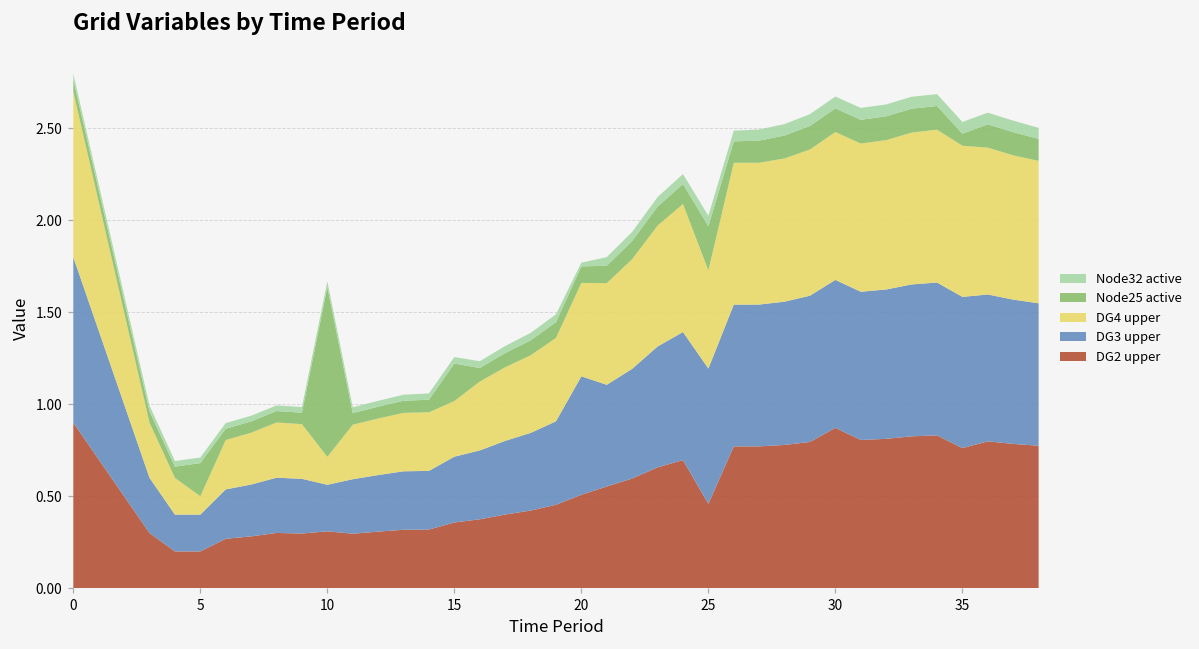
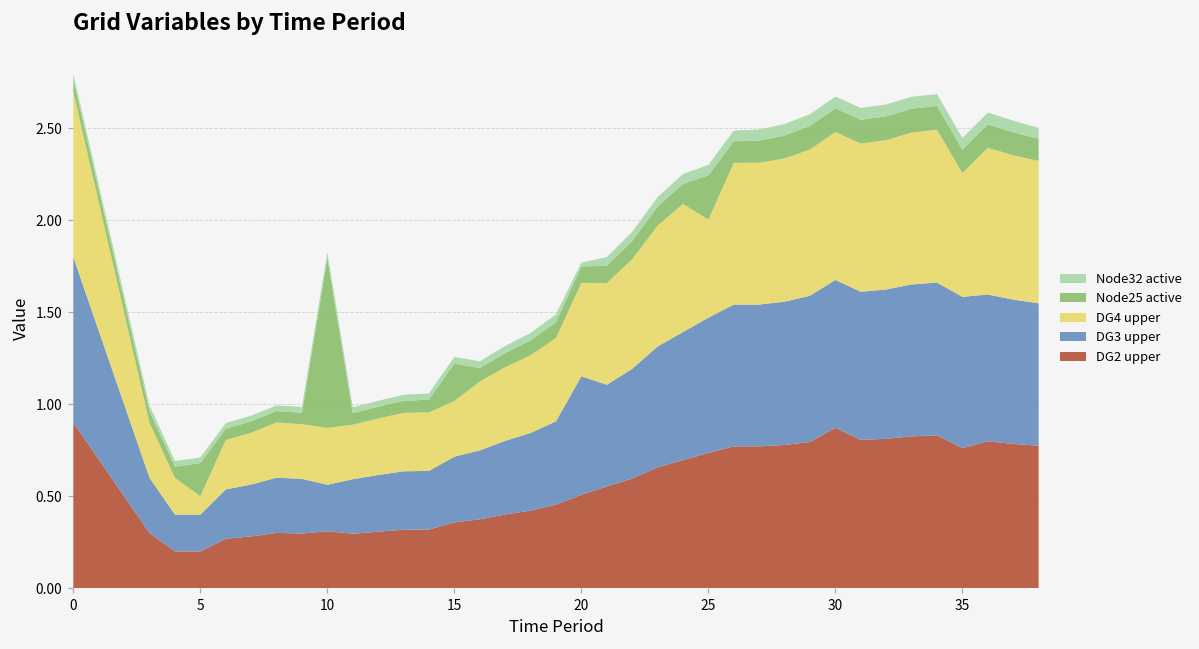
  {
    "DG2 upper": {
      "0": 0.90,
      "5": 0.20,
      "10": 0.31,
      "15": 0.36,
      "20": 0.51,
-     "25": 0.46,
+     "25": 0.74,
      "30": 0.87,
      "35": 0.76
    },
    "DG3 upper": {
      "0": 0.90,
      "5": 0.20,
      "10": 0.25,
      "15": 0.36,
      "20": 0.64,
      "25": 0.74,
      "30": 0.80,
      "35": 0.82
    },
    "DG4 upper": {
      "0": 0.90,
      "5": 0.10,
-     "10": 0.15,
+     "10": 0.31,
      "15": 0.30,
      "20": 0.51,
      "25": 0.53,
      "30": 0.80,
-     "35": 0.82
+     "35": 0.67
    },
    "Node25 active": {
      "0": 0.06,
      "5": 0.18,
      "10": 0.92,
      "15": 0.20,
      "20": 0.09,
      "25": 0.24,
      "30": 0.13,
-     "35": 0.07
+     "35": 0.13
    },
    "Node32 active": {
      "0": 0.03,
      "5": 0.03,
      "10": 0.03,
      "15": 0.04,
      "20": 0.02,
      "25": 0.06,
      "30": 0.06,
      "35": 0.06
    }
  }
